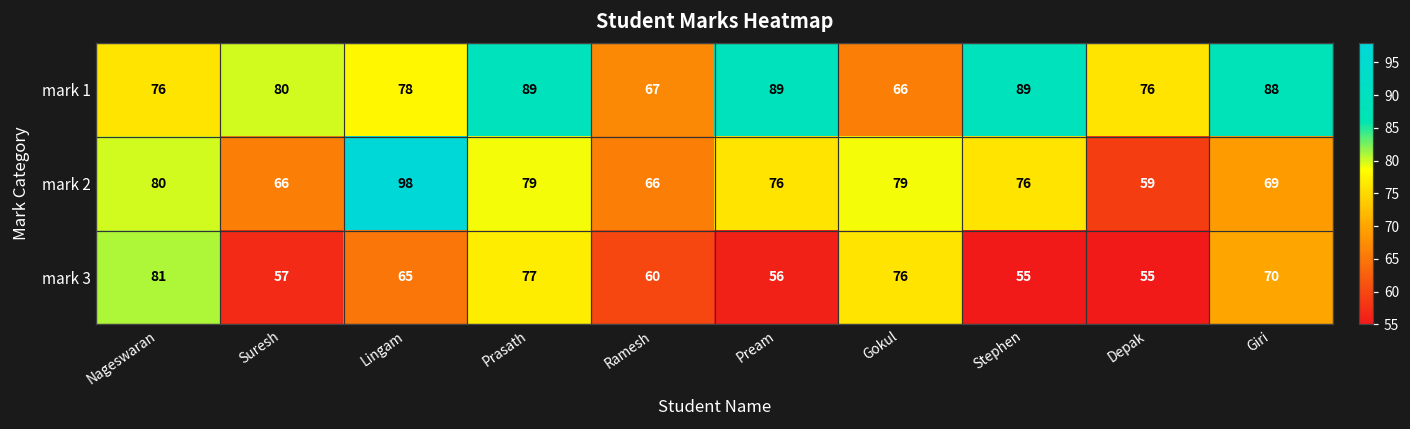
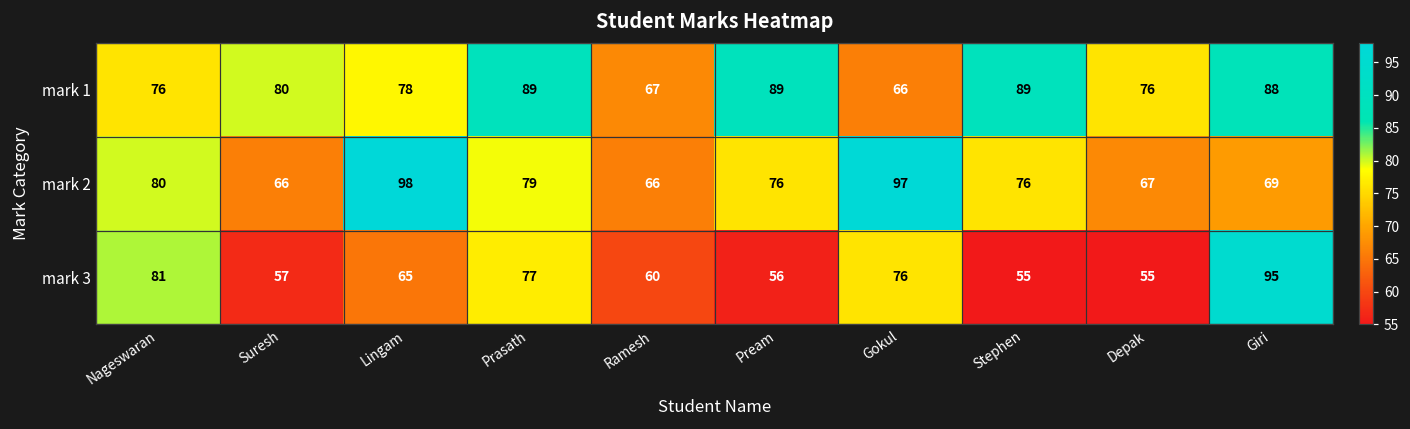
  {
    "mark 1": {
      "Nageswaran": 76,
      "Suresh": 80,
      "Lingam": 78,
      "Prasath": 89,
      "Ramesh": 67,
      "Pream": 89,
      "Gokul": 66,
      "Stephen": 89,
      "Depak": 76,
      "Giri": 88
    },
    "mark 2": {
      "Nageswaran": 80,
      "Suresh": 66,
      "Lingam": 98,
      "Prasath": 79,
      "Ramesh": 66,
      "Pream": 76,
-     "Gokul": 79,
+     "Gokul": 97,
      "Stephen": 76,
-     "Depak": 59,
+     "Depak": 67,
      "Giri": 69
    },
    "mark 3": {
      "Nageswaran": 81,
      "Suresh": 57,
      "Lingam": 65,
      "Prasath": 77,
      "Ramesh": 60,
      "Pream": 56,
      "Gokul": 76,
      "Stephen": 55,
      "Depak": 55,
-     "Giri": 70
+     "Giri": 95
    }
  }
